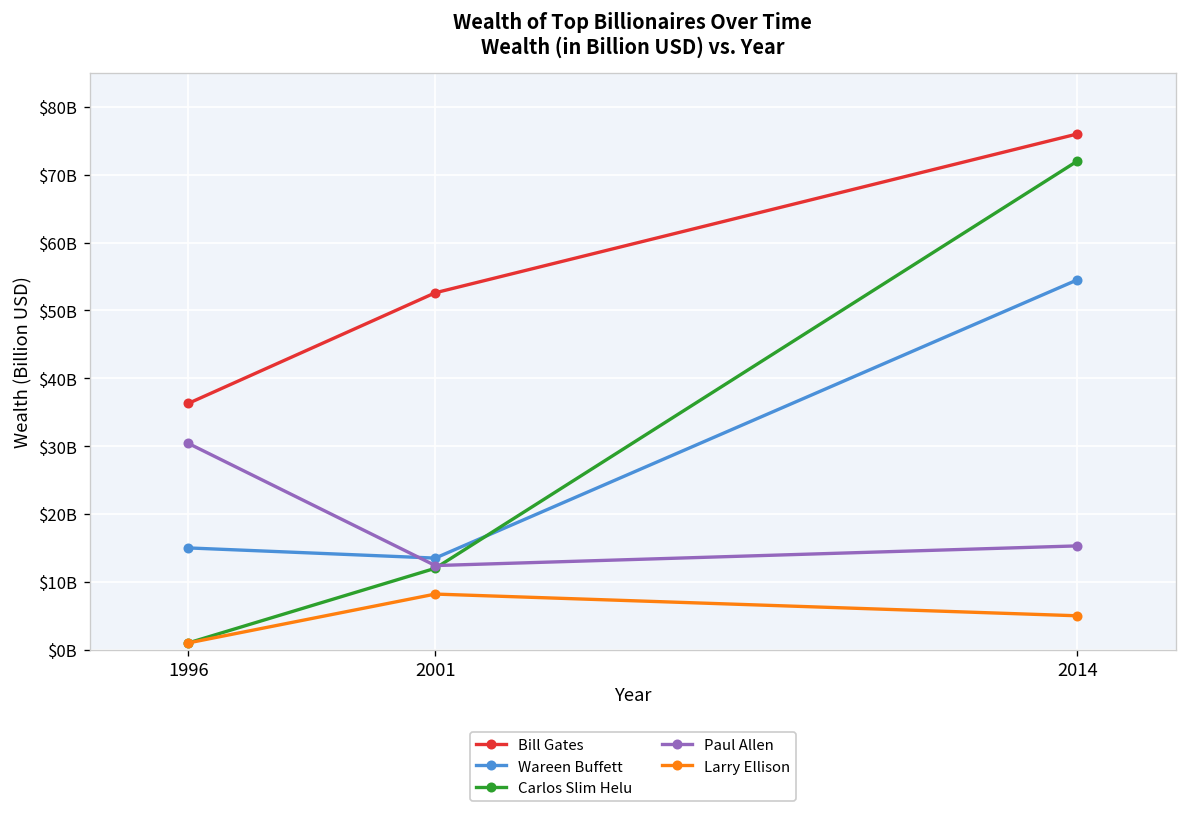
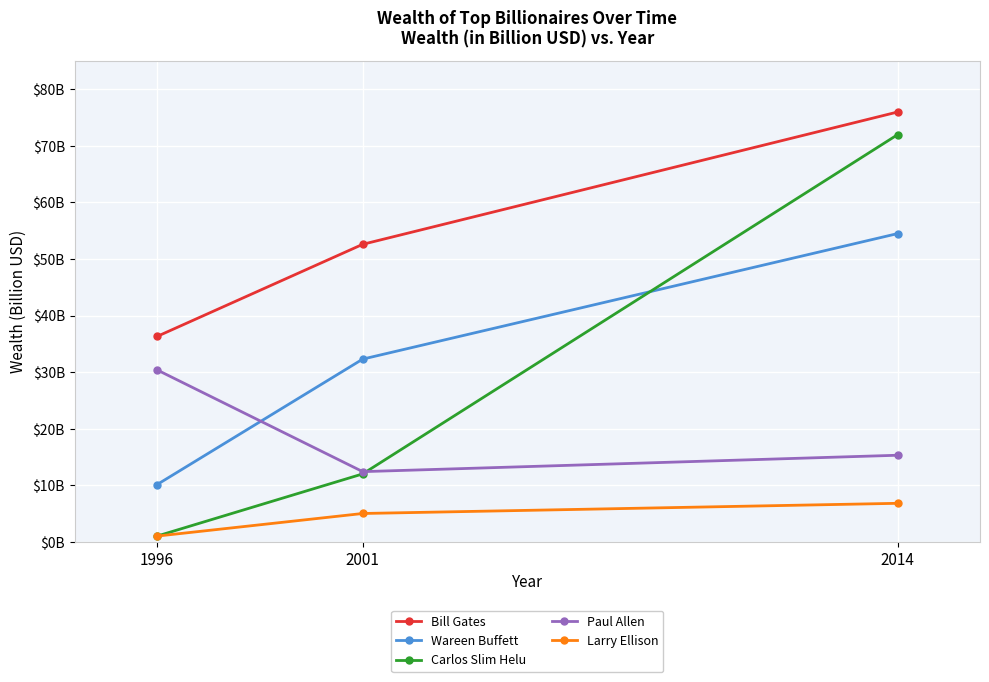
  {
    "Bill Gates": {
      "1996": "$36000000000",
      "2001": "$53000000000",
      "2014": "$76000000000"
    },
    "Wareen Buffett": {
-     "1996": "$15000000000",
-     "2001": "$14000000000",
+     "1996": "$10000000000",
+     "2001": "$32000000000",
      "2014": "$55000000000"
    },
    "Carlos Slim Helu": {
      "2014": "$72000000000"
    },
    "Paul Allen": {
      "1996": "$30000000000",
      "2014": "$15000000000"
    },
    "Larry Ellison": {
-     "2001": "$8000000000",
-     "2014": "$5000000000"
+     "2001": "$5000000000",
+     "2014": "$7000000000"
    }
  }
